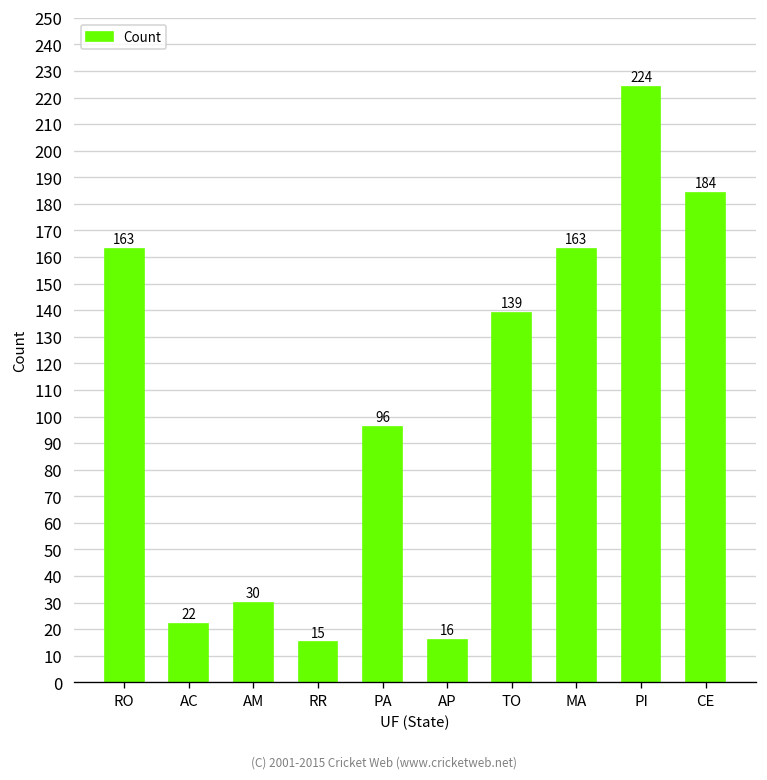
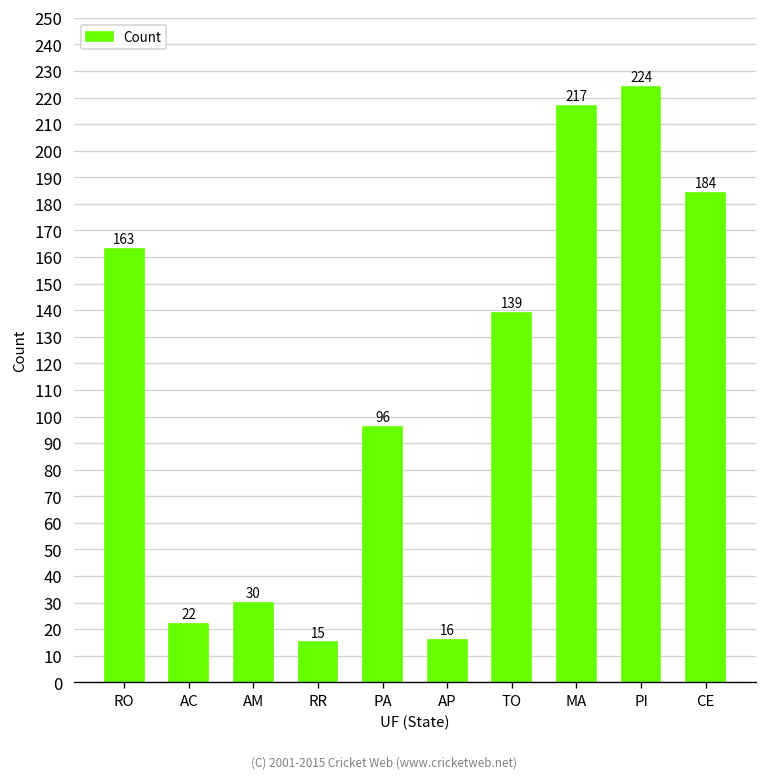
  {
    "RO": 163,
    "AC": 22,
    "AM": 30,
    "RR": 15,
    "PA": 96,
    "AP": 16,
    "TO": 139,
-   "MA": 163,
+   "MA": 217,
    "PI": 224,
    "CE": 184
  }
